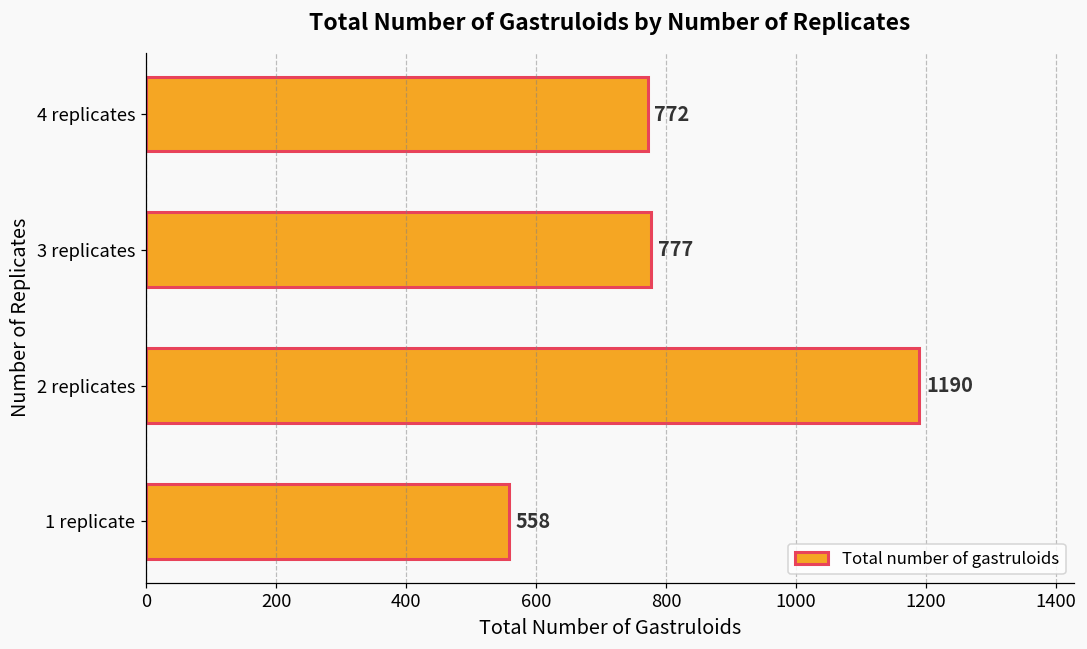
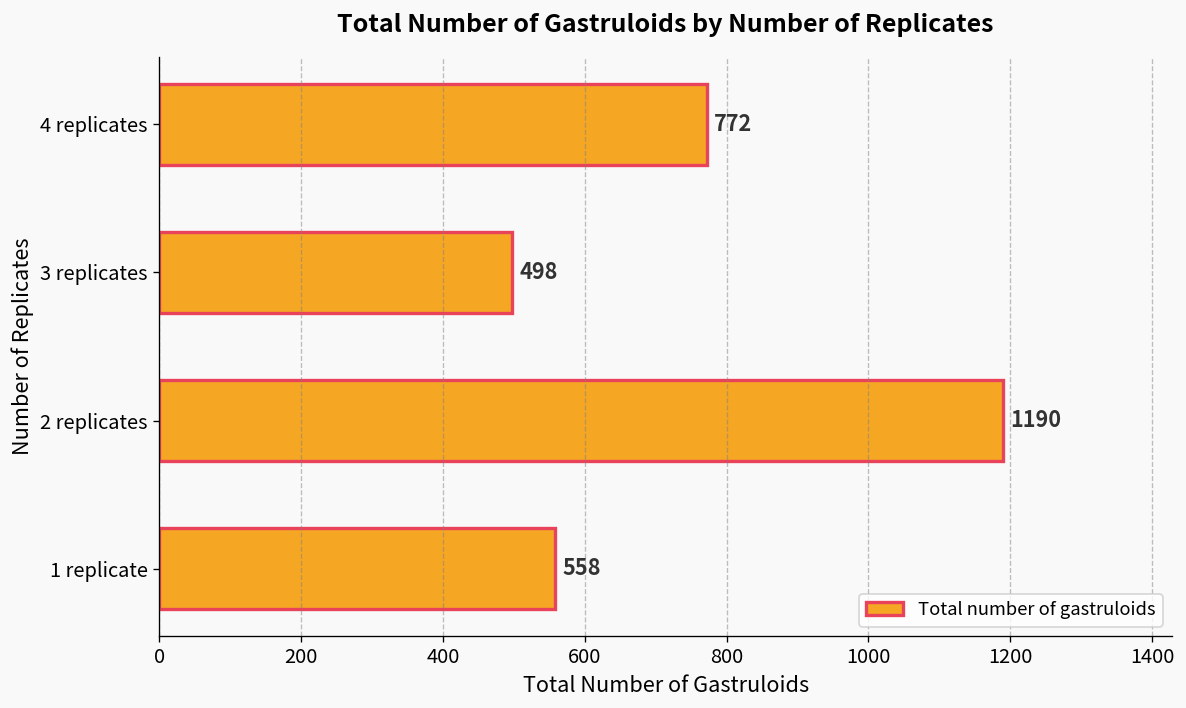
  {
    "4 replicates": 772,
-   "3 replicates": 777,
+   "3 replicates": 498,
    "2 replicates": 1190,
    "1 replicate": 558
  }
